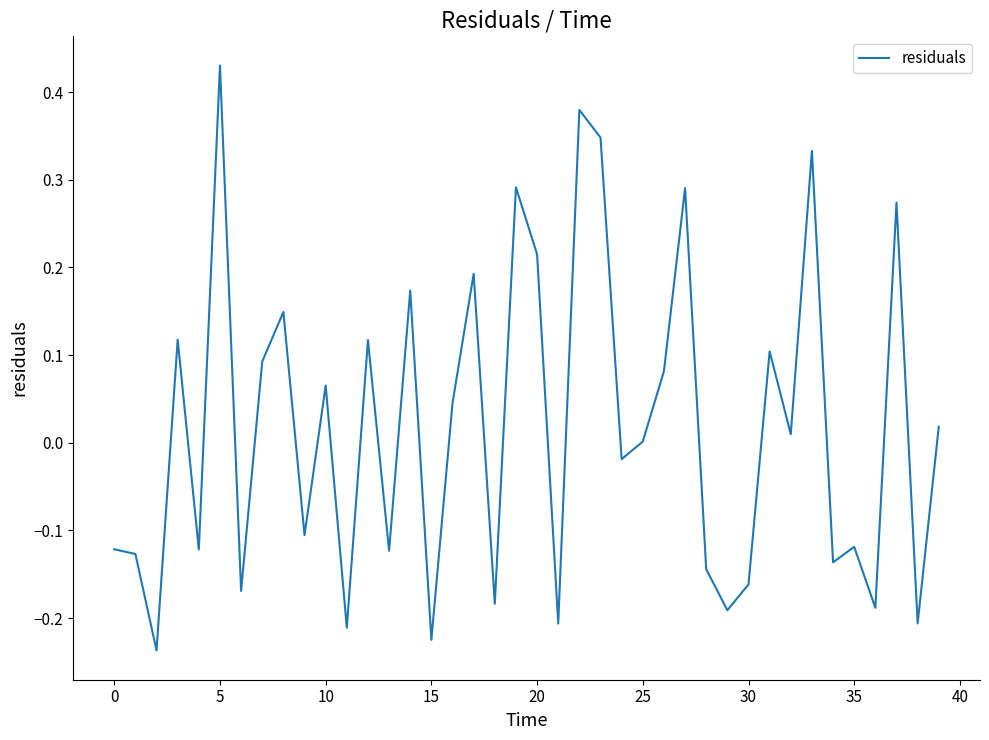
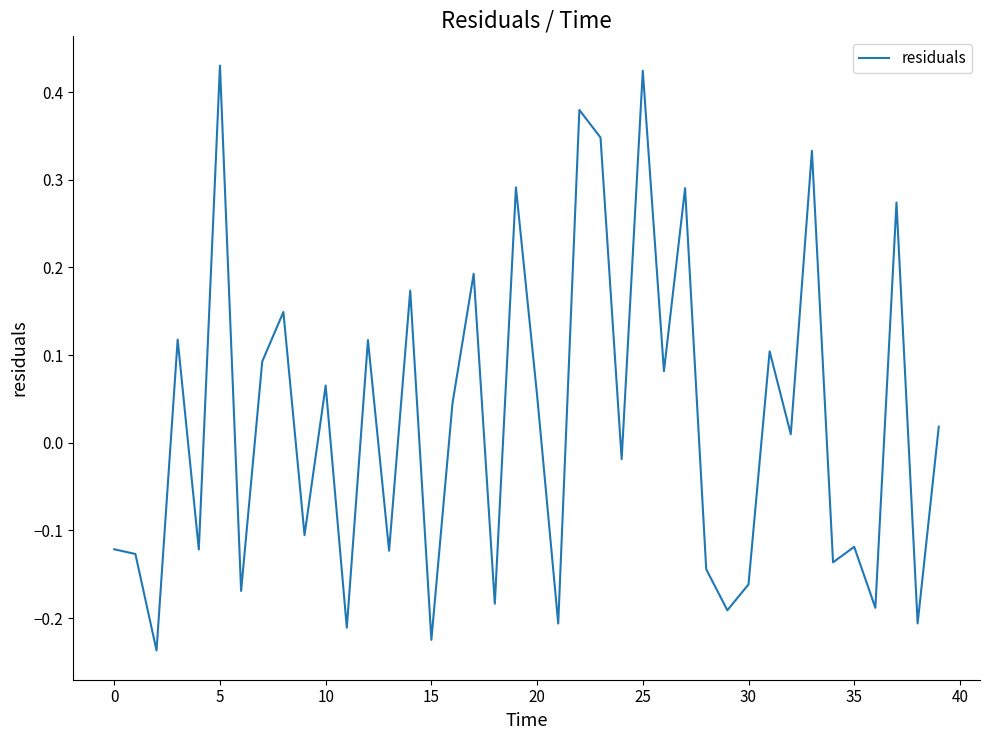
  {
    "0": -0.12,
    "5": 0.43,
    "10": 0.07,
    "15": -0.22,
-   "20": 0.22,
-   "25": 0.00,
+   "20": 0.05,
+   "25": 0.42,
    "30": -0.16,
    "35": -0.12
  }
